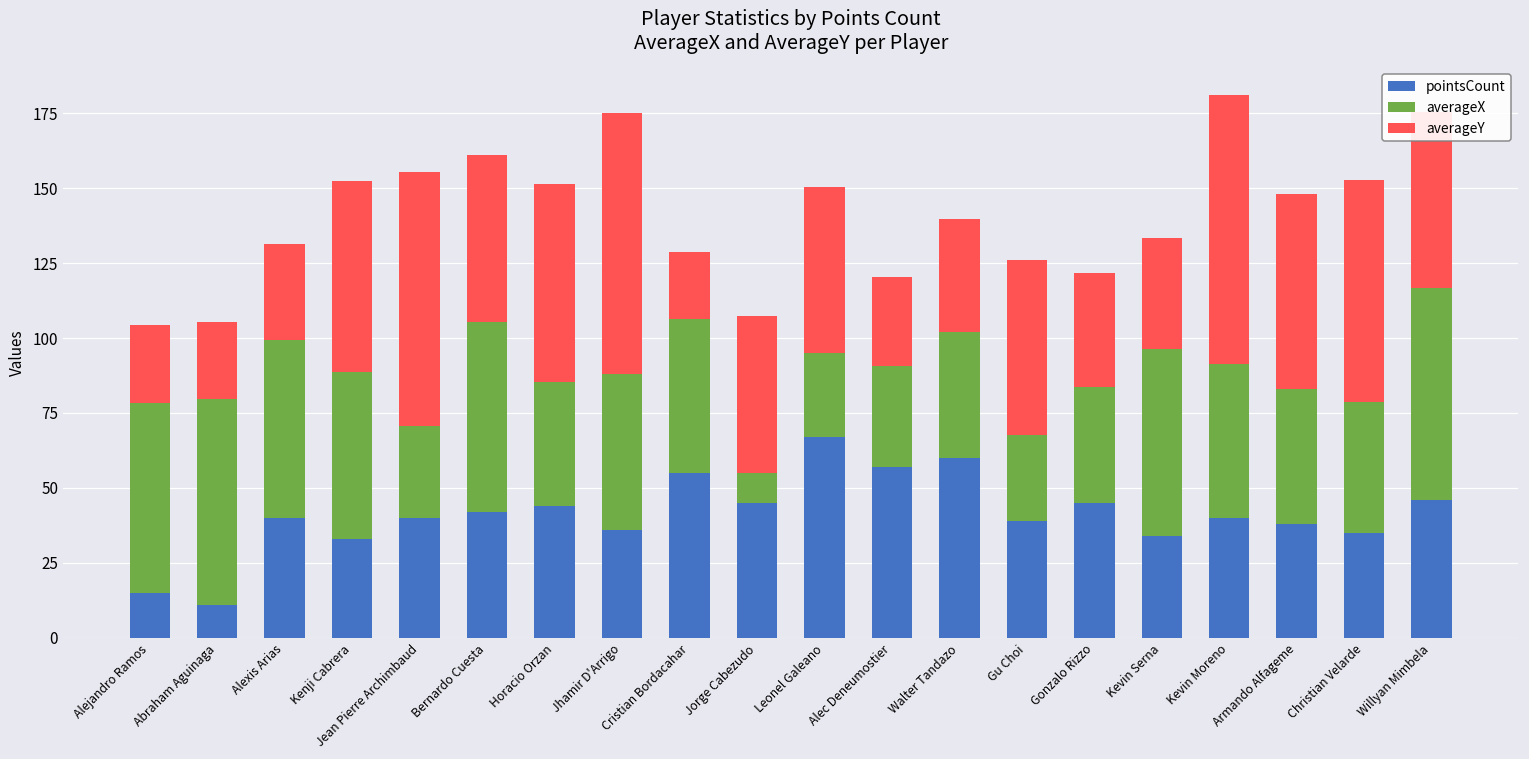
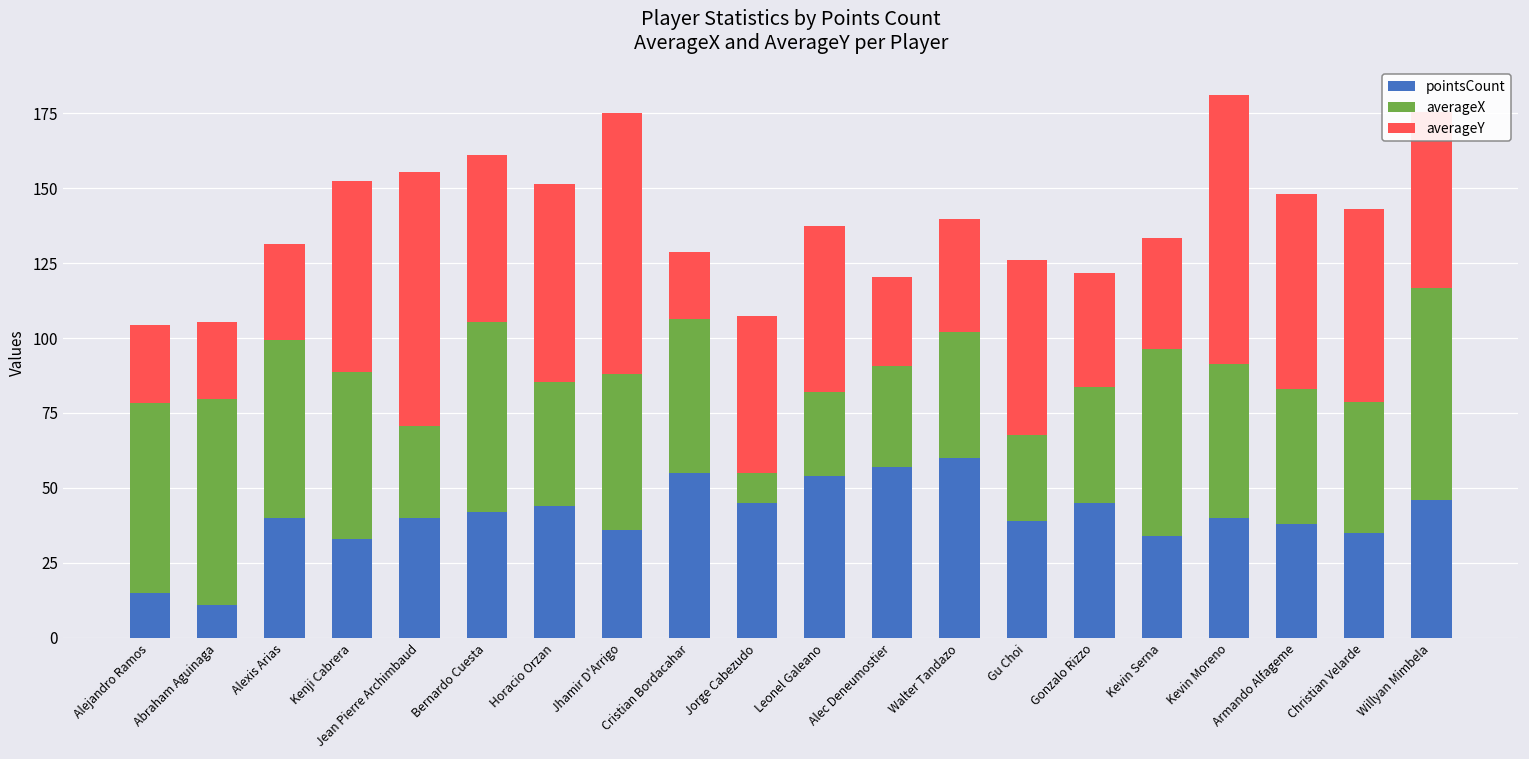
  {
    "pointsCount": {
      "Alejandro Ramos": 15,
      "Abraham Aguinaga": 11,
      "Alexis Arias": 40,
      "Kenji Cabrera": 33,
      "Jean Pierre Archimbaud": 40,
      "Bernardo Cuesta": 42,
      "Horacio Orzan": 44,
      "Jhamir D'Arrigo": 36,
      "Cristian Bordacahar": 55,
      "Jorge Cabezudo": 45,
-     "Leonel Galeano": 67,
+     "Leonel Galeano": 54,
      "Alec Deneumostier": 57,
      "Walter Tandazo": 60,
      "Gu Choi": 39,
      "Gonzalo Rizzo": 45,
      "Kevin Serna": 34,
      "Kevin Moreno": 40,
      "Armando Alfageme": 38,
      "Christian Velarde": 35,
      "Willyan Mimbela": 46
    },
    "averageX": {
      "Alejandro Ramos": 63,
      "Abraham Aguinaga": 69,
      "Alexis Arias": 59,
      "Kenji Cabrera": 56,
      "Jean Pierre Archimbaud": 31,
      "Bernardo Cuesta": 63,
      "Horacio Orzan": 41,
      "Jhamir D'Arrigo": 52,
      "Cristian Bordacahar": 51,
      "Jorge Cabezudo": 10,
      "Leonel Galeano": 28,
      "Alec Deneumostier": 34,
      "Walter Tandazo": 42,
      "Gu Choi": 29,
      "Gonzalo Rizzo": 39,
      "Kevin Serna": 62,
      "Kevin Moreno": 51,
      "Armando Alfageme": 45,
      "Christian Velarde": 44,
      "Willyan Mimbela": 71
    },
    "averageY": {
      "Alejandro Ramos": 26,
      "Abraham Aguinaga": 26,
      "Alexis Arias": 32,
      "Kenji Cabrera": 64,
      "Jean Pierre Archimbaud": 85,
      "Bernardo Cuesta": 56,
      "Horacio Orzan": 66,
      "Jhamir D'Arrigo": 87,
      "Cristian Bordacahar": 23,
      "Jorge Cabezudo": 52,
      "Leonel Galeano": 56,
      "Alec Deneumostier": 29,
      "Walter Tandazo": 38,
      "Gu Choi": 58,
      "Gonzalo Rizzo": 38,
      "Kevin Serna": 37,
      "Kevin Moreno": 90,
      "Armando Alfageme": 65,
-     "Christian Velarde": 74
+     "Christian Velarde": 64
    }
  }
